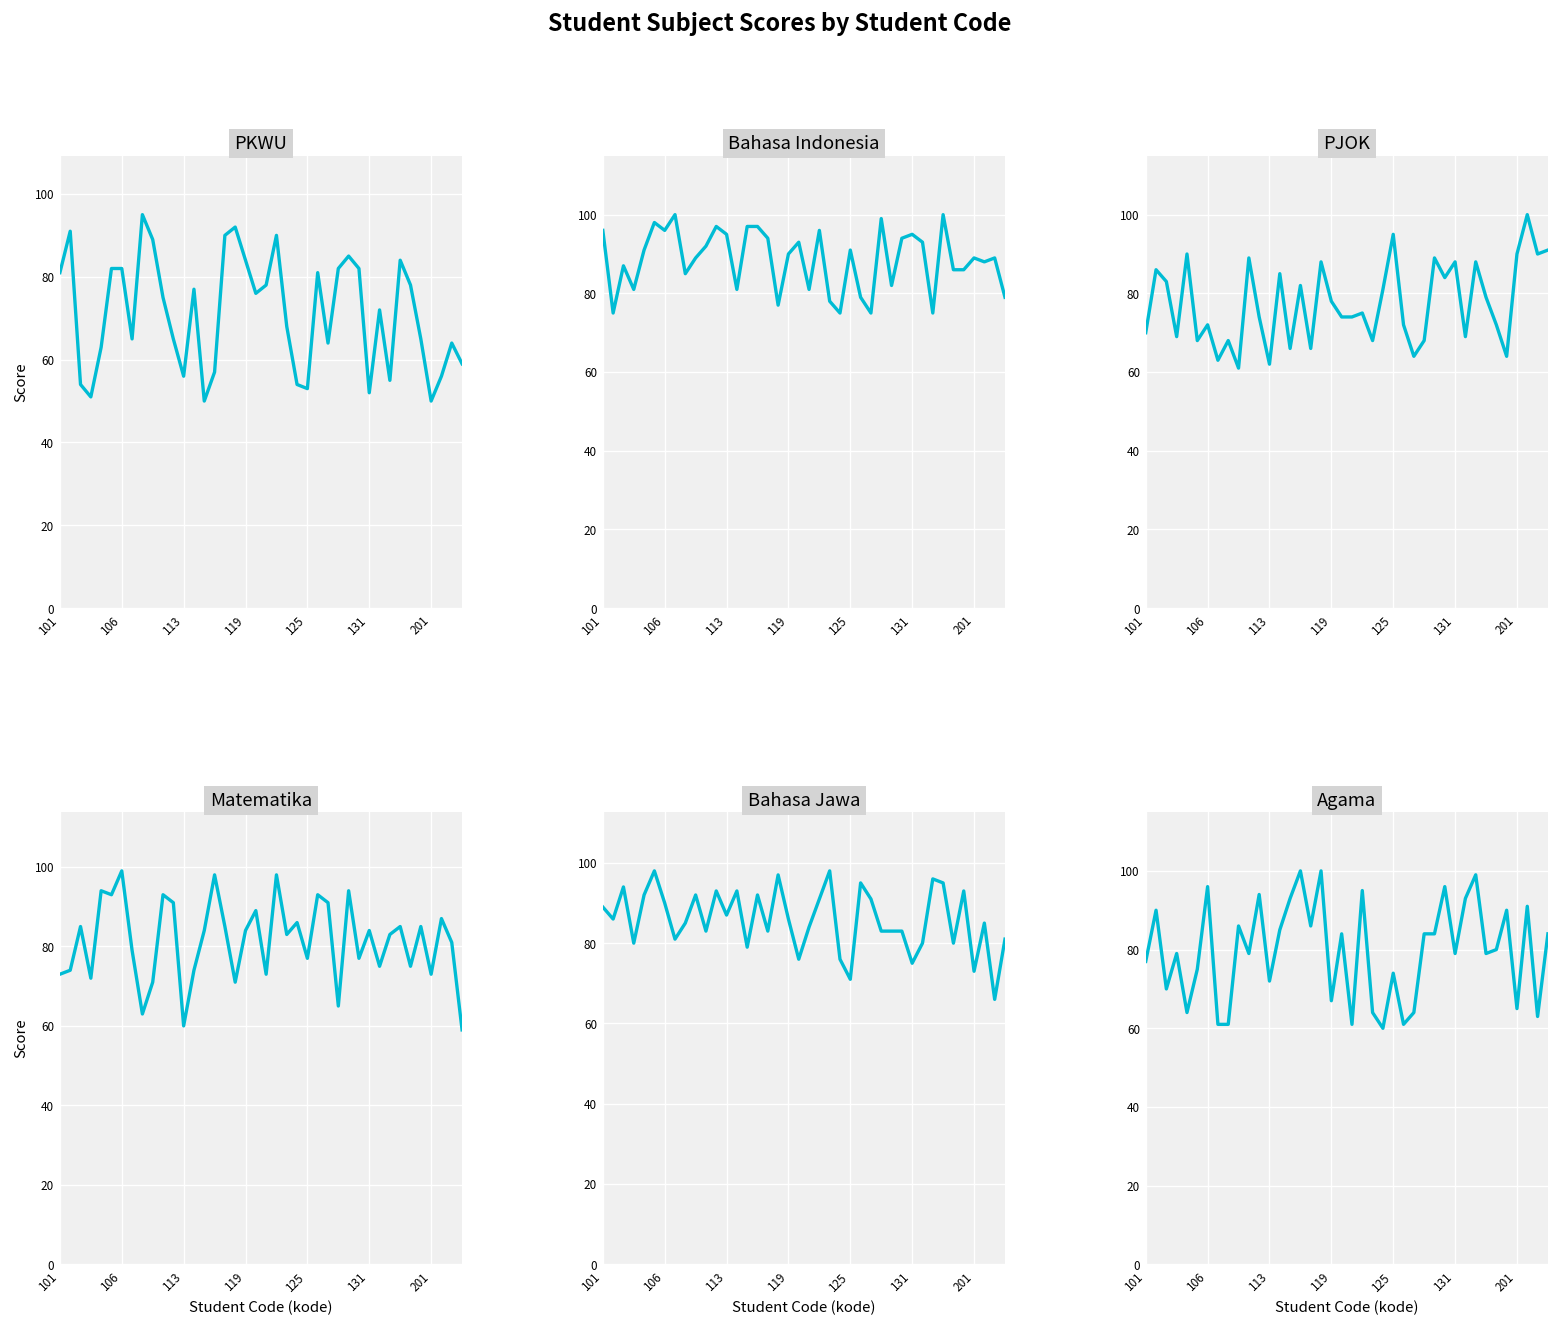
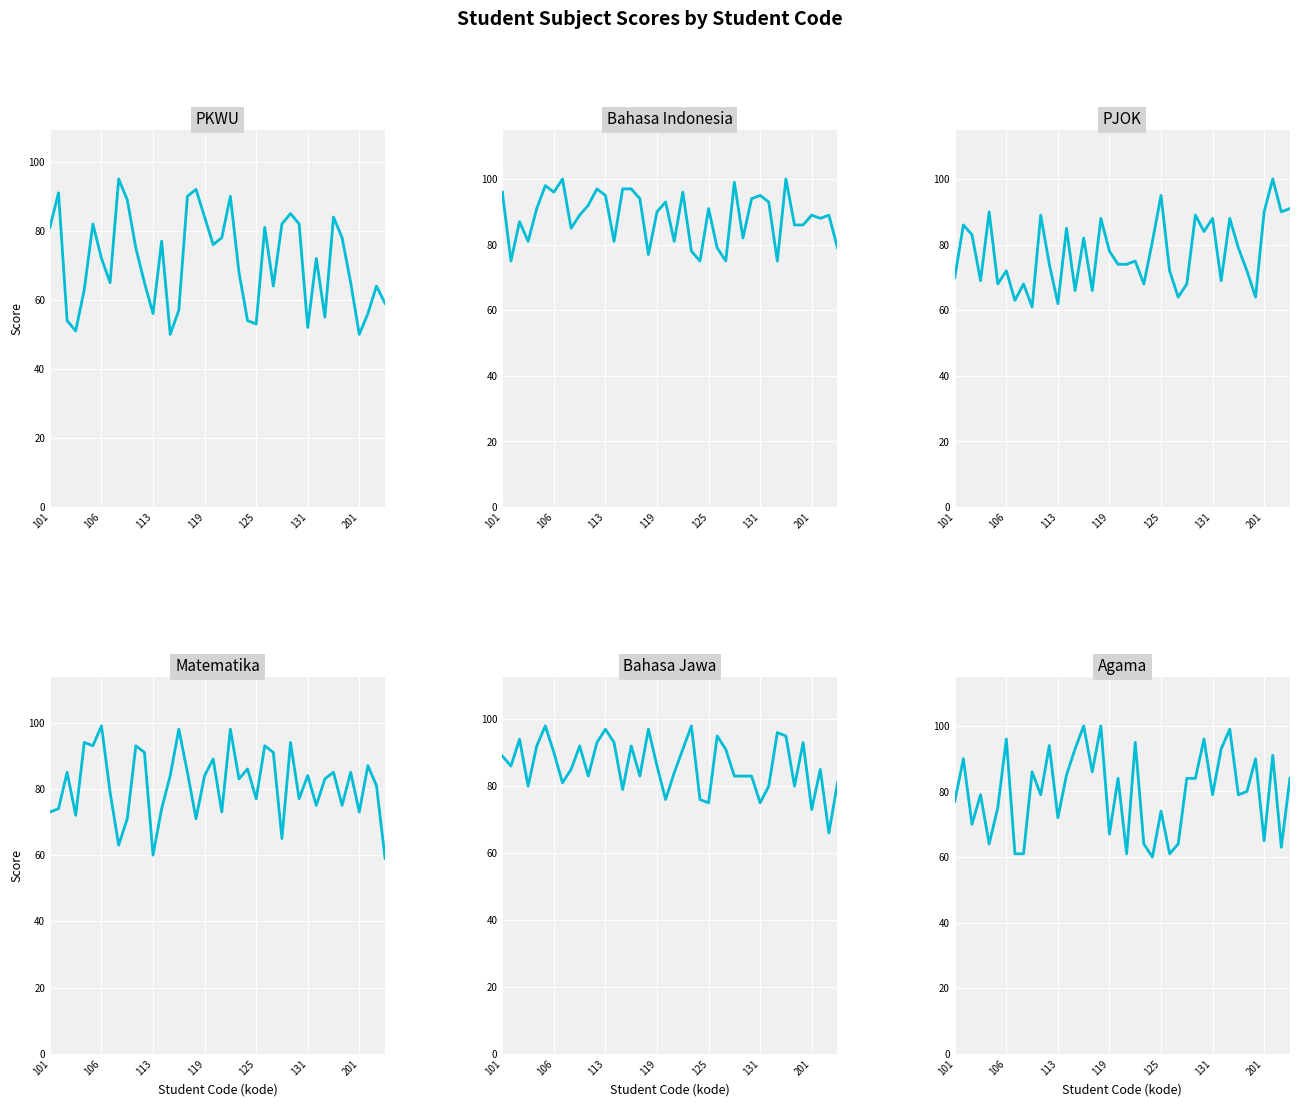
  {
    "PKWU": {
      "101": 81,
-     "106": 82,
+     "106": 72,
      "113": 56,
      "119": 84,
      "125": 53,
      "131": 52,
      "201": 50
    },
    "Bahasa Indonesia": {
      "101": 96,
      "106": 96,
      "113": 95,
      "119": 90,
      "125": 91,
      "131": 95,
      "201": 89
    },
    "PJOK": {
      "101": 70,
      "106": 72,
      "113": 62,
      "119": 78,
      "125": 95,
      "131": 88,
      "201": 90
    },
    "Matematika": {
      "101": 73,
      "106": 99,
      "113": 60,
      "119": 84,
      "125": 77,
      "131": 84,
      "201": 73
    },
    "Bahasa Jawa": {
      "101": 89,
      "106": 90,
-     "113": 87,
+     "113": 97,
      "119": 86,
-     "125": 71,
+     "125": 75,
      "131": 75,
      "201": 73
    },
    "Agama": {
      "101": 77,
      "106": 96,
      "113": 72,
      "119": 67,
      "125": 74,
      "131": 79,
      "201": 65
    }
  }
